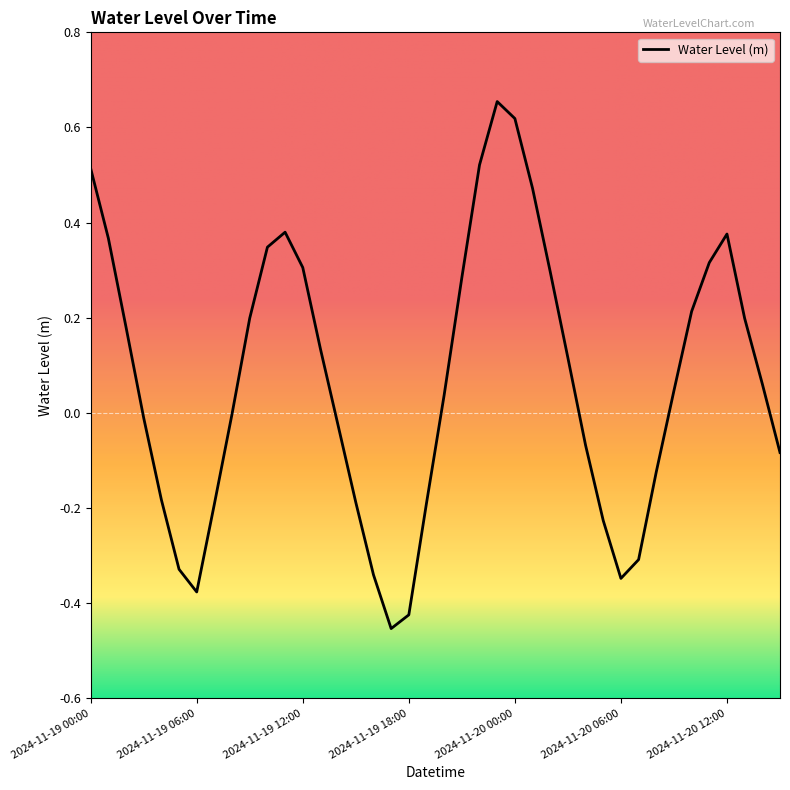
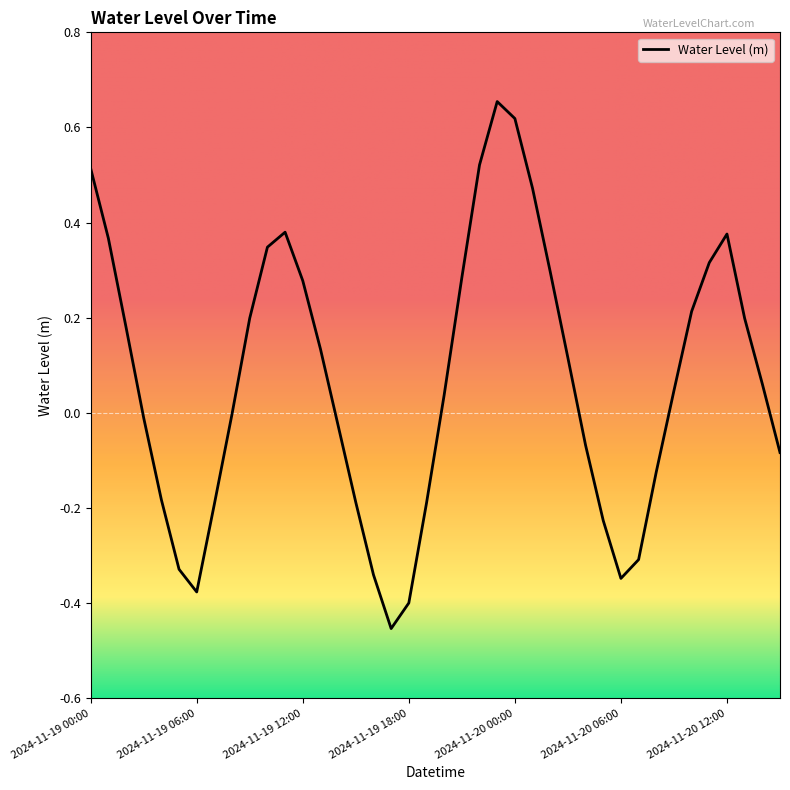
  {
    "2024-11-19 00:00": 0.51,
    "2024-11-19 06:00": -0.38,
-   "2024-11-19 12:00": 0.31,
-   "2024-11-19 18:00": -0.42,
+   "2024-11-19 12:00": 0.28,
+   "2024-11-19 18:00": -0.40,
    "2024-11-20 00:00": 0.62,
    "2024-11-20 06:00": -0.35,
    "2024-11-20 12:00": 0.38
  }
